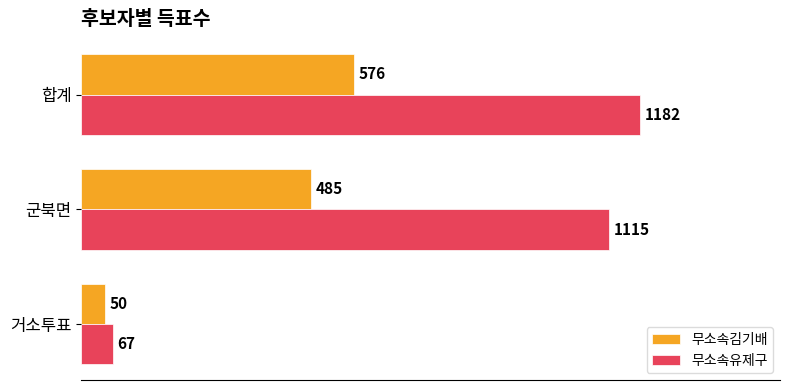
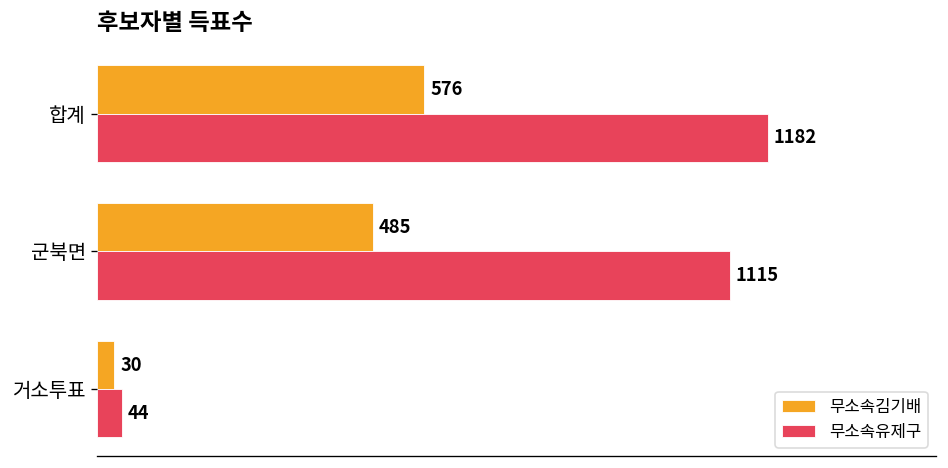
  {
    "무소속김기배": {
      "합계": 576,
      "군북면": 485,
-     "거소투표": 50
+     "거소투표": 30
    },
    "무소속유제구": {
      "합계": 1182,
      "군북면": 1115,
-     "거소투표": 67
+     "거소투표": 44
    }
  }
